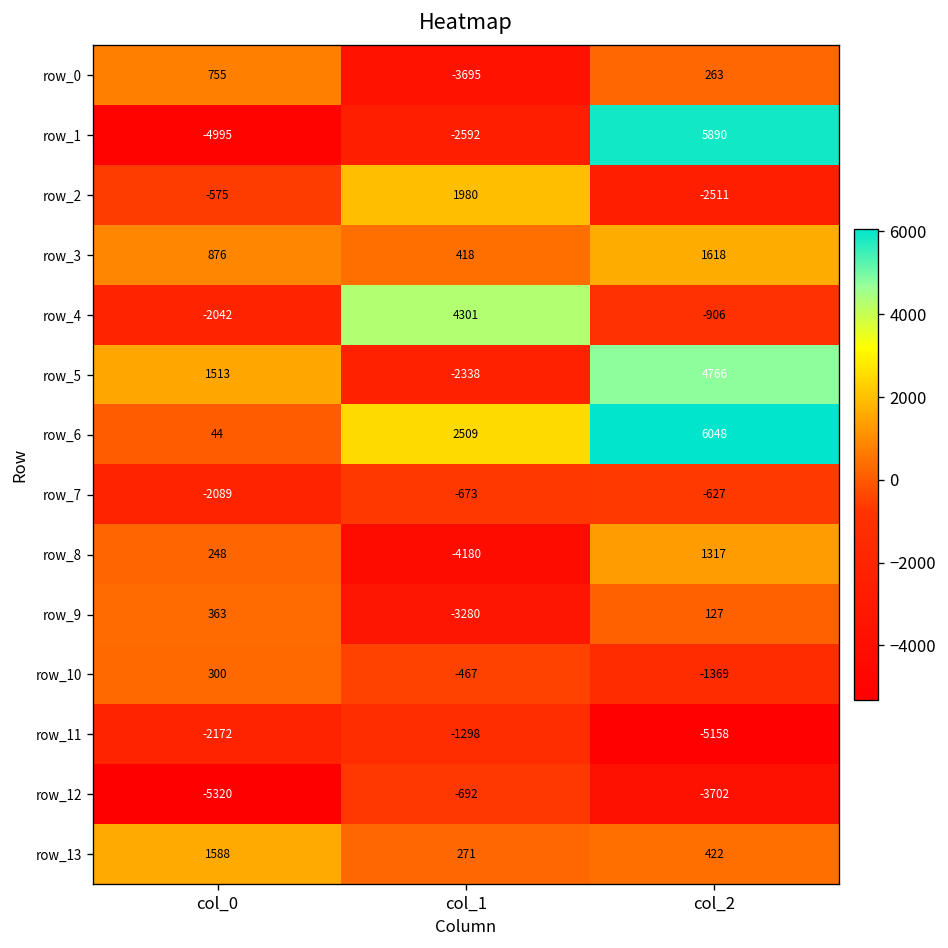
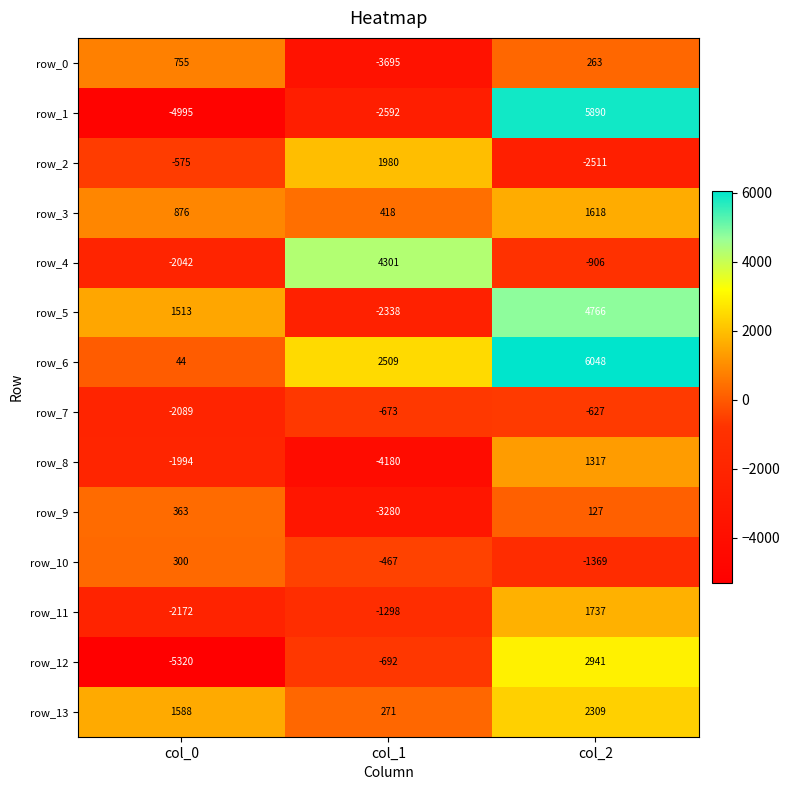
  {
    "row_0": {
      "col_0": 755,
      "col_1": -3695,
      "col_2": 263
    },
    "row_1": {
      "col_0": -4995,
      "col_1": -2592,
      "col_2": 5890
    },
    "row_2": {
      "col_0": -575,
      "col_1": 1980,
      "col_2": -2511
    },
    "row_3": {
      "col_0": 876,
      "col_1": 418,
      "col_2": 1618
    },
    "row_4": {
      "col_0": -2042,
      "col_1": 4301,
      "col_2": -906
    },
    "row_5": {
      "col_0": 1513,
      "col_1": -2338,
      "col_2": 4766
    },
    "row_6": {
      "col_0": 44,
      "col_1": 2509,
      "col_2": 6048
    },
    "row_7": {
      "col_0": -2089,
      "col_1": -673,
      "col_2": -627
    },
    "row_8": {
-     "col_0": 248,
+     "col_0": -1994,
      "col_1": -4180,
      "col_2": 1317
    },
    "row_9": {
      "col_0": 363,
      "col_1": -3280,
      "col_2": 127
    },
    "row_10": {
      "col_0": 300,
      "col_1": -467,
      "col_2": -1369
    },
    "row_11": {
      "col_0": -2172,
      "col_1": -1298,
-     "col_2": -5158
+     "col_2": 1737
    },
    "row_12": {
      "col_0": -5320,
      "col_1": -692,
-     "col_2": -3702
+     "col_2": 2941
    },
    "row_13": {
      "col_0": 1588,
      "col_1": 271,
-     "col_2": 422
+     "col_2": 2309
    }
  }
